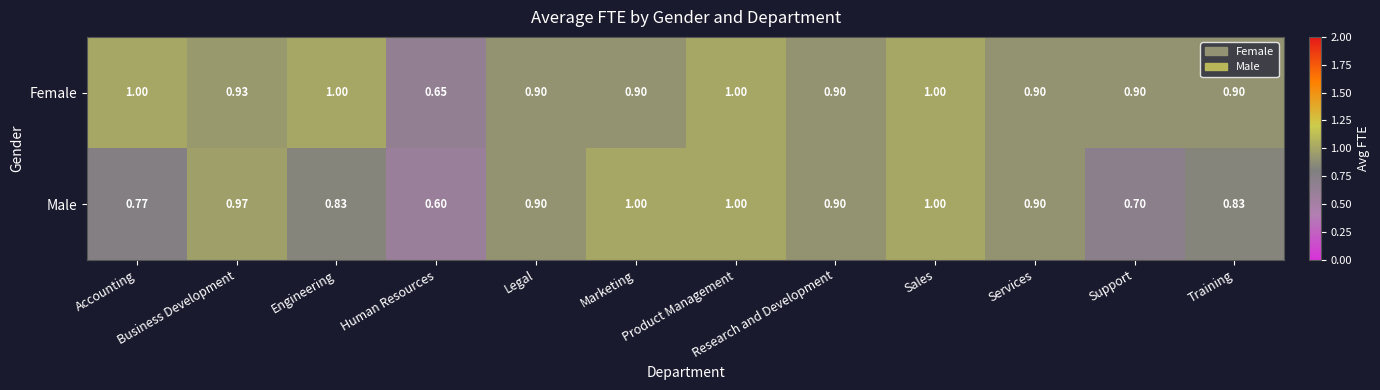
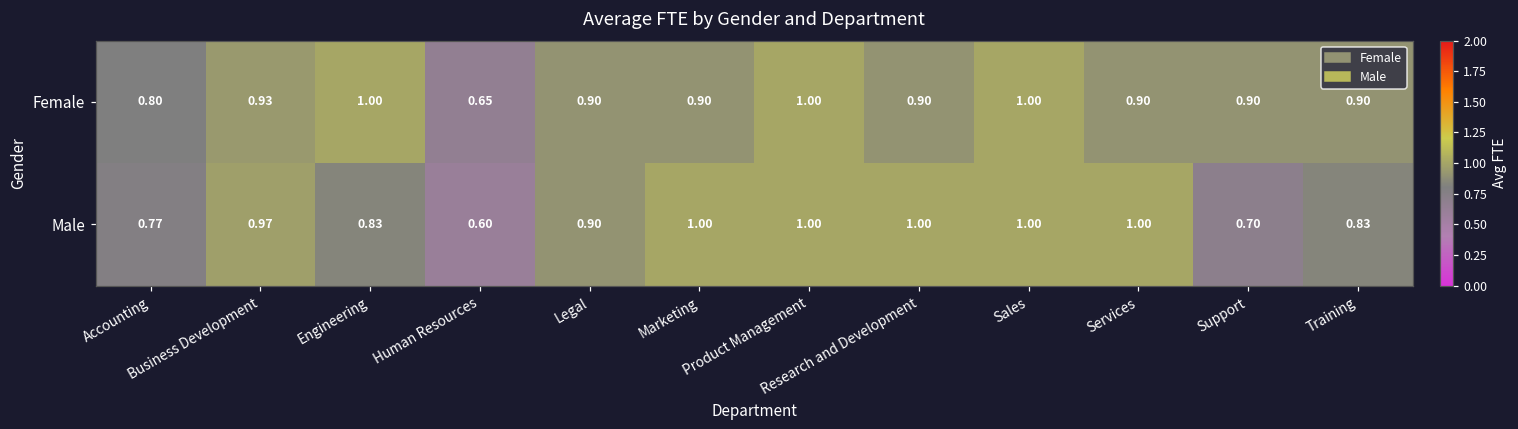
  {
    "Female": {
-     "Accounting": 1.00,
+     "Accounting": 0.80,
      "Business Development": 0.93,
      "Engineering": 1.00,
      "Human Resources": 0.65,
      "Legal": 0.90,
      "Marketing": 0.90,
      "Product Management": 1.00,
      "Research and Development": 0.90,
      "Sales": 1.00,
      "Services": 0.90,
      "Support": 0.90,
      "Training": 0.90
    },
    "Male": {
      "Accounting": 0.77,
      "Business Development": 0.97,
      "Engineering": 0.83,
      "Human Resources": 0.60,
      "Legal": 0.90,
      "Marketing": 1.00,
      "Product Management": 1.00,
-     "Research and Development": 0.90,
+     "Research and Development": 1.00,
      "Sales": 1.00,
-     "Services": 0.90,
+     "Services": 1.00,
      "Support": 0.70,
      "Training": 0.83
    }
  }
